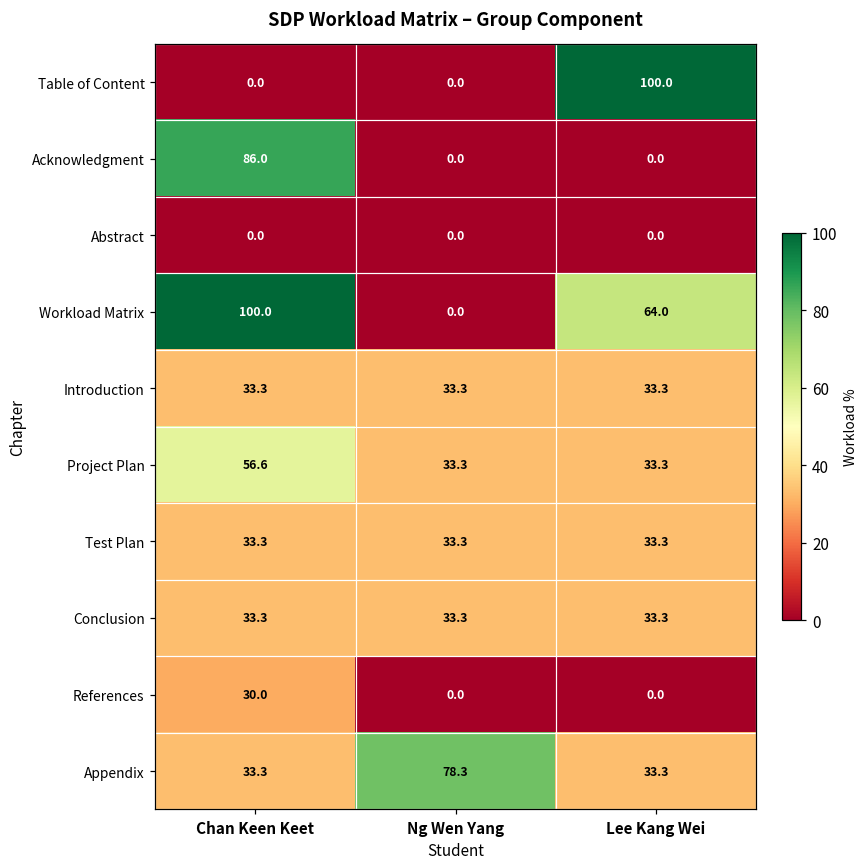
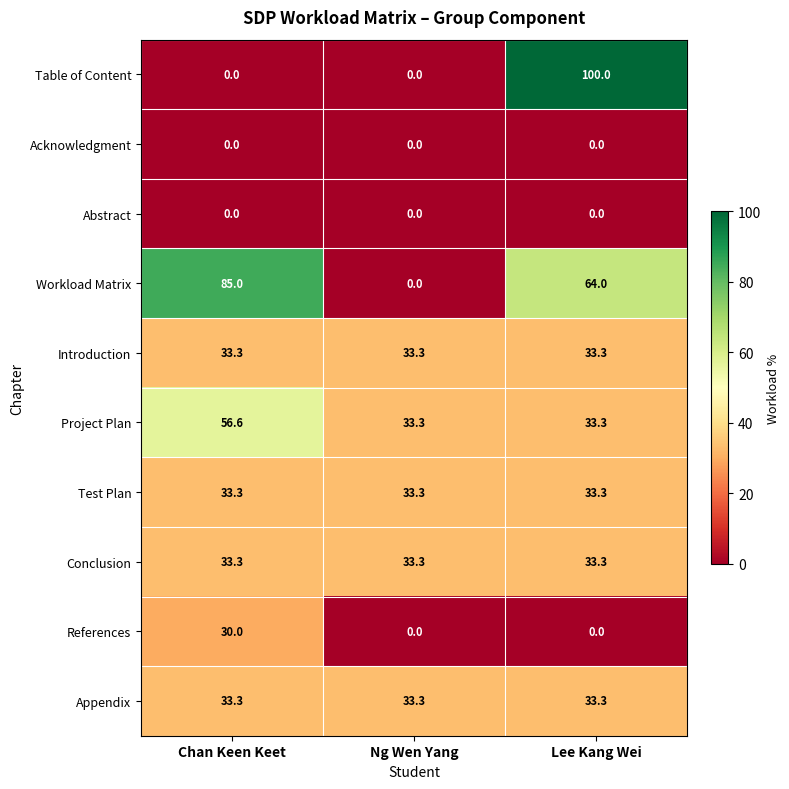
  {
    "Table of Content": {
      "Chan Keen Keet": 0.0,
      "Ng Wen Yang": 0.0,
      "Lee Kang Wei": 100.0
    },
    "Acknowledgment": {
-     "Chan Keen Keet": 86.0,
+     "Chan Keen Keet": 0.0,
      "Ng Wen Yang": 0.0,
      "Lee Kang Wei": 0.0
    },
    "Abstract": {
      "Chan Keen Keet": 0.0,
      "Ng Wen Yang": 0.0,
      "Lee Kang Wei": 0.0
    },
    "Workload Matrix": {
-     "Chan Keen Keet": 100.0,
+     "Chan Keen Keet": 85.0,
      "Ng Wen Yang": 0.0,
      "Lee Kang Wei": 64.0
    },
    "Introduction": {
      "Chan Keen Keet": 33.3,
      "Ng Wen Yang": 33.3,
      "Lee Kang Wei": 33.3
    },
    "Project Plan": {
      "Chan Keen Keet": 56.6,
      "Ng Wen Yang": 33.3,
      "Lee Kang Wei": 33.3
    },
    "Test Plan": {
      "Chan Keen Keet": 33.3,
      "Ng Wen Yang": 33.3,
      "Lee Kang Wei": 33.3
    },
    "Conclusion": {
      "Chan Keen Keet": 33.3,
      "Ng Wen Yang": 33.3,
      "Lee Kang Wei": 33.3
    },
    "References": {
      "Chan Keen Keet": 30.0,
      "Ng Wen Yang": 0.0,
      "Lee Kang Wei": 0.0
    },
    "Appendix": {
      "Chan Keen Keet": 33.3,
-     "Ng Wen Yang": 78.3,
+     "Ng Wen Yang": 33.3,
      "Lee Kang Wei": 33.3
    }
  }
